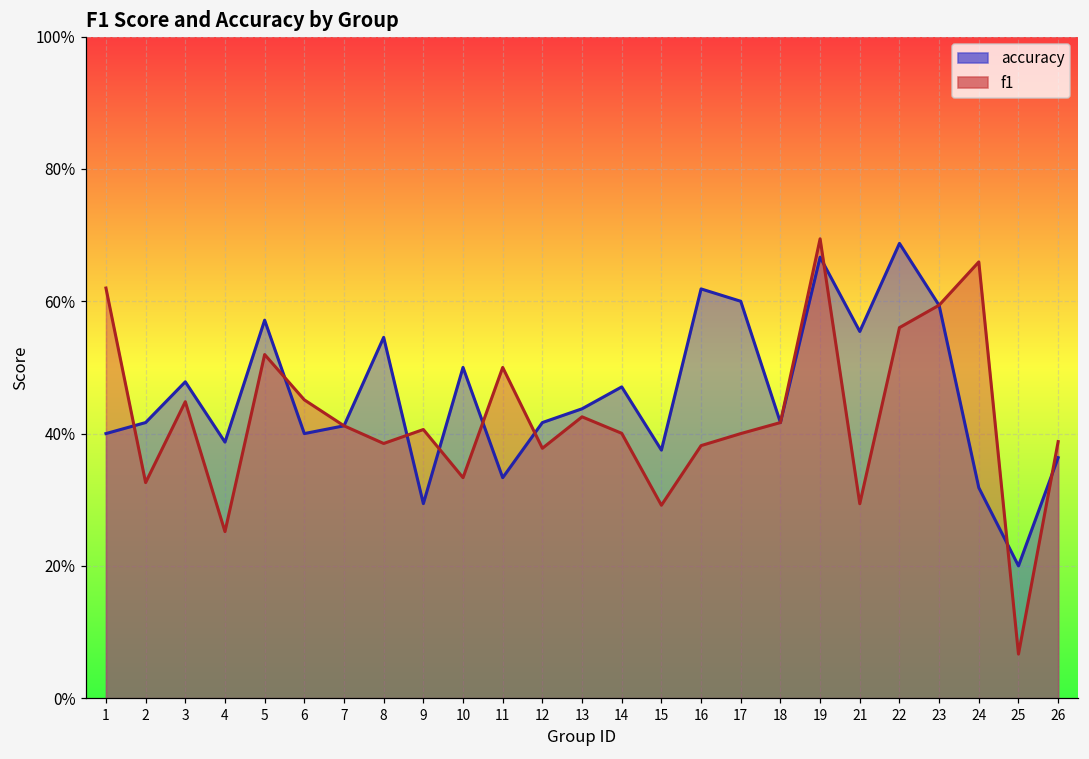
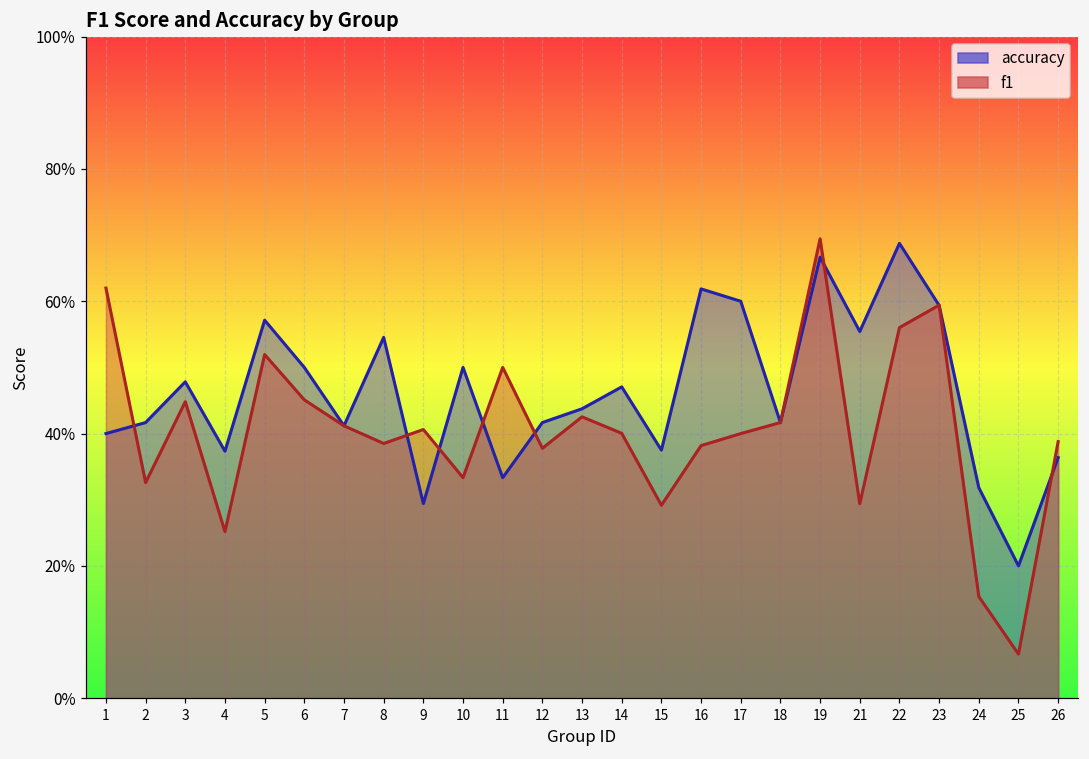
  {
    "accuracy": {
      "1": "40%",
      "2": "42%",
      "3": "48%",
-     "4": "39%",
+     "4": "37%",
      "5": "57%",
-     "6": "40%",
+     "6": "50%",
      "8": "55%",
      "9": "29%",
      "10": "50%",
      "11": "33%",
      "12": "42%",
      "13": "44%",
      "14": "47%",
      "15": "38%",
      "16": "62%",
      "17": "60%",
      "19": "67%",
      "21": "55%",
      "22": "69%",
      "24": "32%",
      "25": "20%",
      "26": "36%"
    },
    "f1": {
      "1": "62%",
      "2": "33%",
      "3": "45%",
      "4": "25%",
      "5": "52%",
      "6": "45%",
      "8": "39%",
      "9": "41%",
      "10": "33%",
      "11": "50%",
      "12": "38%",
      "13": "43%",
      "14": "40%",
      "15": "29%",
      "16": "38%",
      "17": "40%",
      "19": "69%",
      "21": "29%",
      "22": "56%",
-     "24": "66%",
+     "24": "15%",
      "25": "7%",
      "26": "39%"
    }
  }
